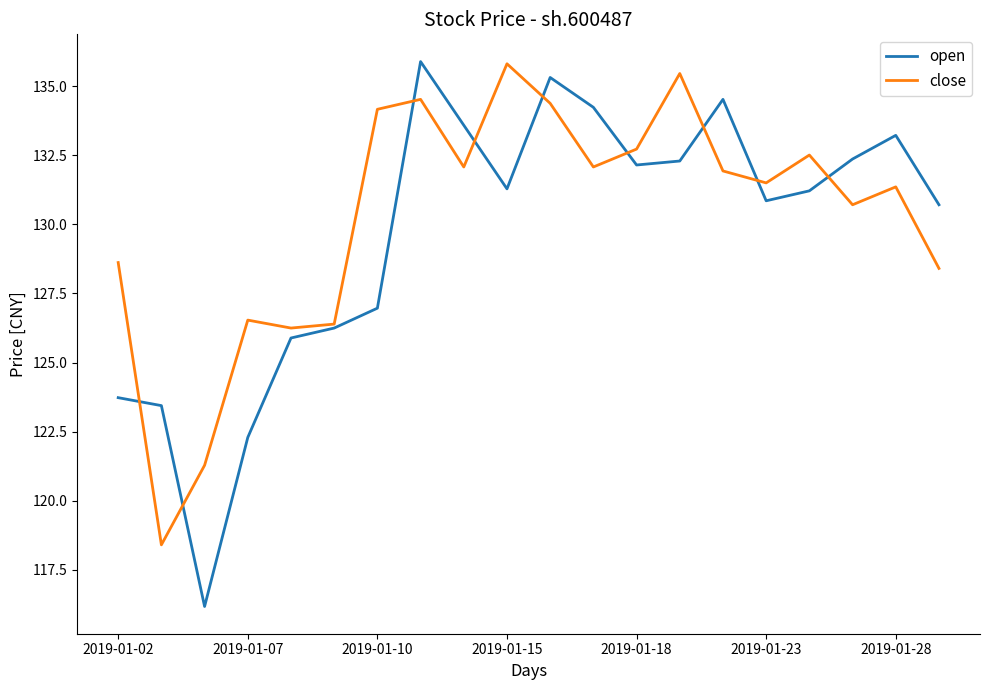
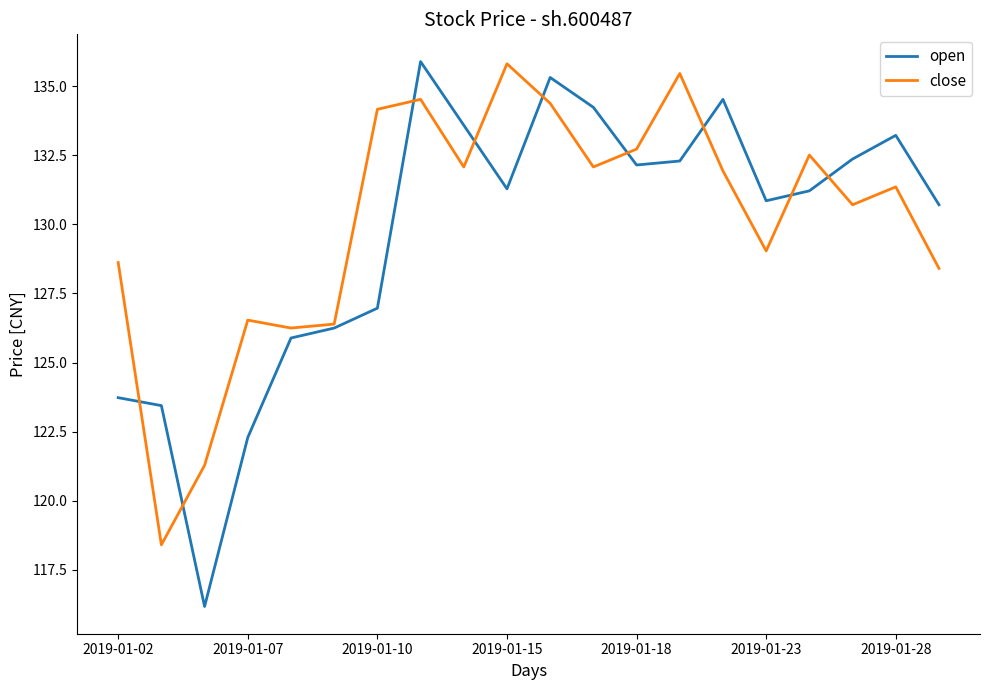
  {
    "open": {
      "2019-01-02": 123.7,
      "2019-01-07": 122.3,
      "2019-01-10": 127.0,
      "2019-01-15": 131.3,
      "2019-01-18": 132.1,
      "2019-01-23": 130.9,
      "2019-01-28": 133.2
    },
    "close": {
      "2019-01-02": 128.6,
      "2019-01-07": 126.5,
      "2019-01-10": 134.2,
      "2019-01-15": 135.8,
      "2019-01-18": 132.7,
-     "2019-01-23": 131.5,
+     "2019-01-23": 129.0,
      "2019-01-28": 131.4
    }
  }
